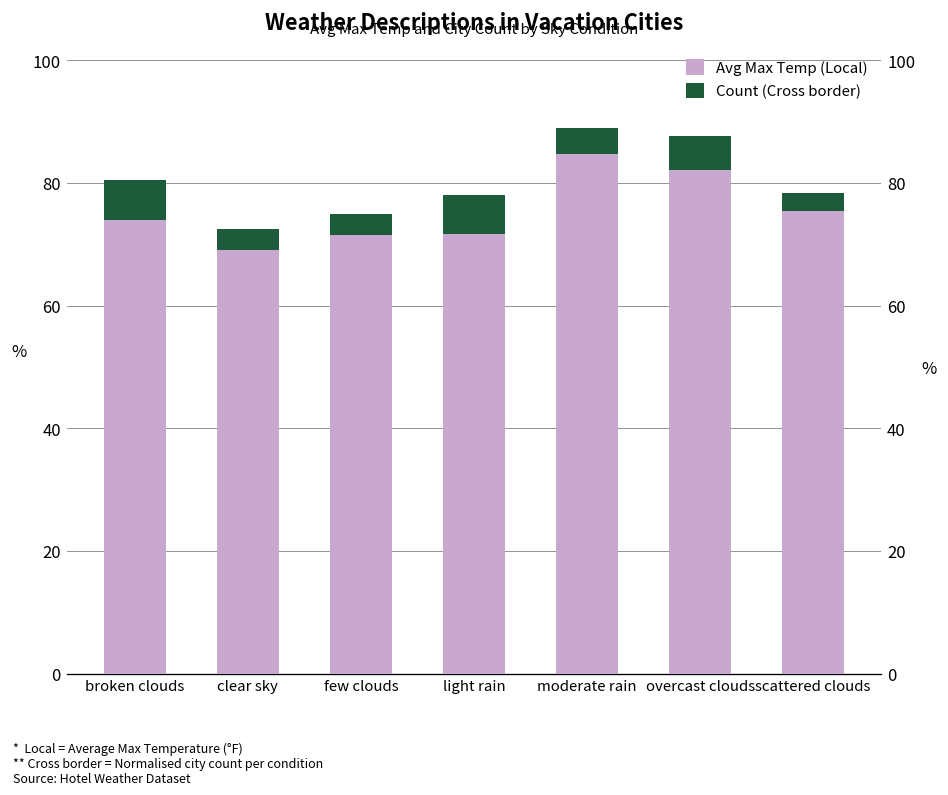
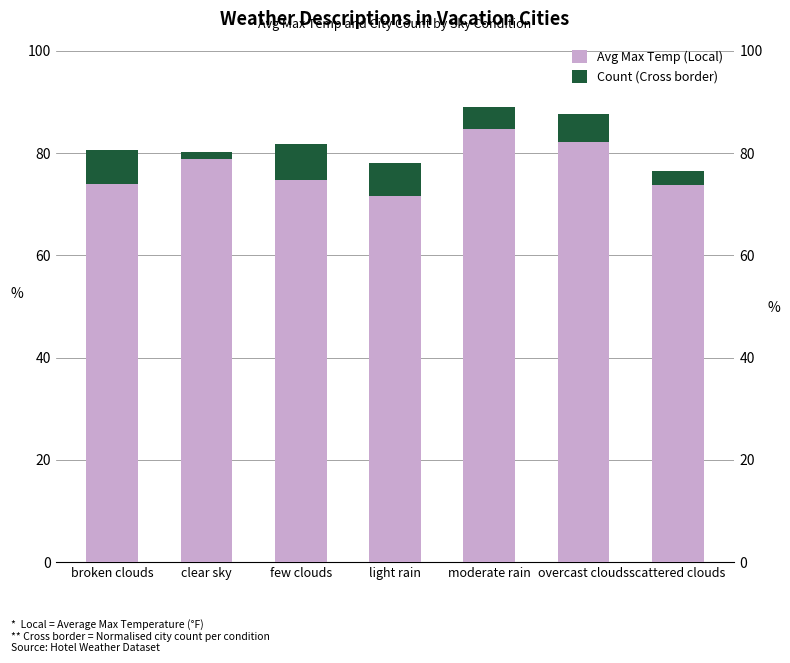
  {
    "Avg Max Temp (Local)": {
      "broken clouds": 74,
-     "clear sky": 69,
-     "few clouds": 72,
+     "clear sky": 79,
+     "few clouds": 75,
      "light rain": 72,
      "moderate rain": 85,
      "overcast clouds": 82,
-     "scattered clouds": 76
+     "scattered clouds": 74
    },
    "Count (Cross border)": {
      "broken clouds": 7,
-     "clear sky": 3,
-     "few clouds": 4,
+     "clear sky": 1,
+     "few clouds": 7,
      "light rain": 7,
      "moderate rain": 4,
      "overcast clouds": 6,
      "scattered clouds": 3
    }
  }
